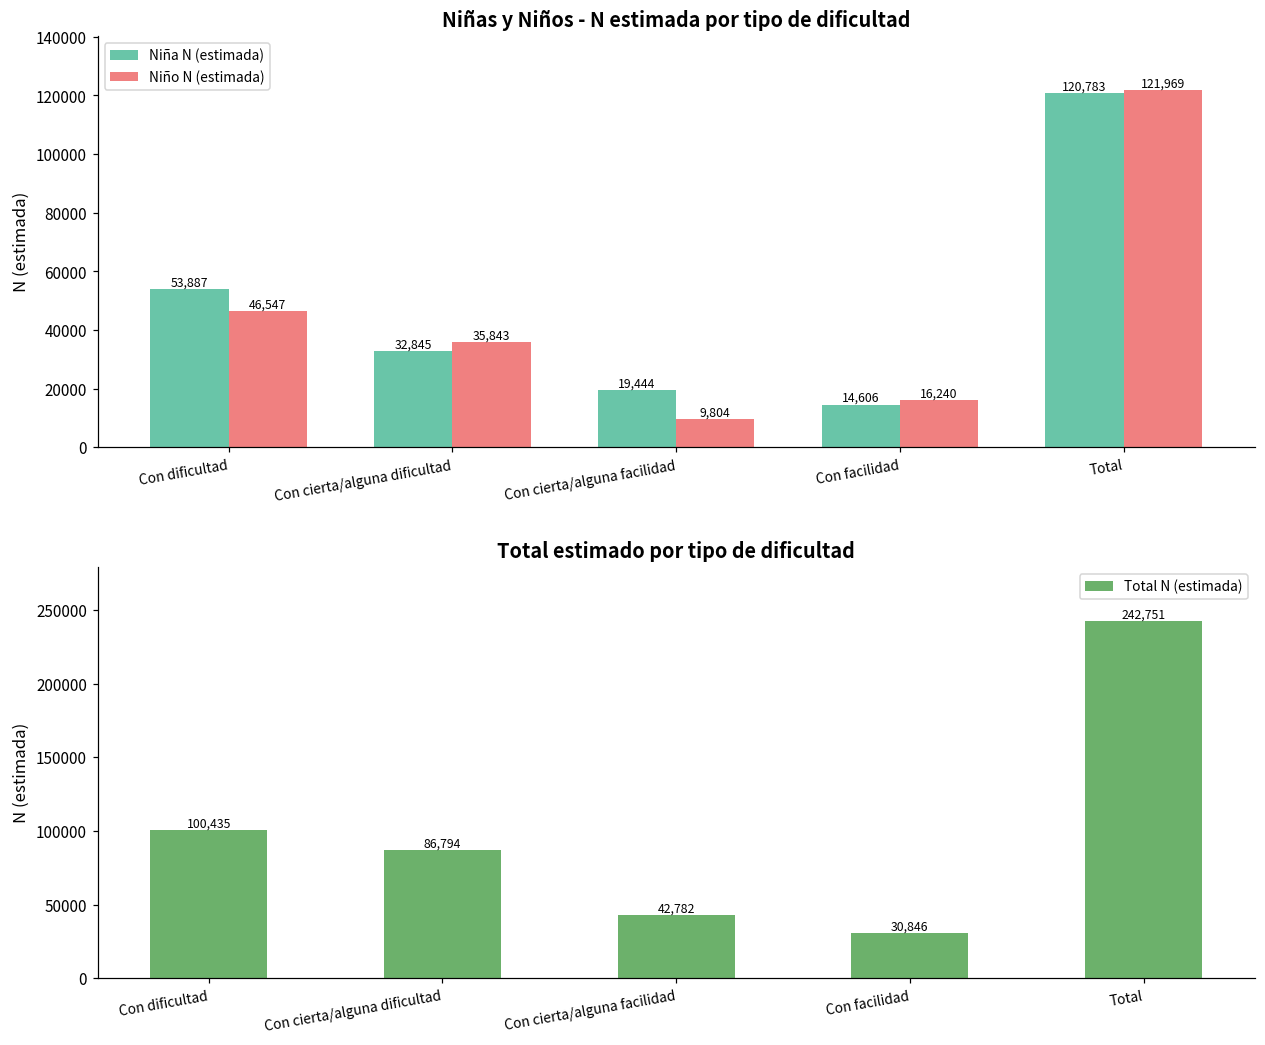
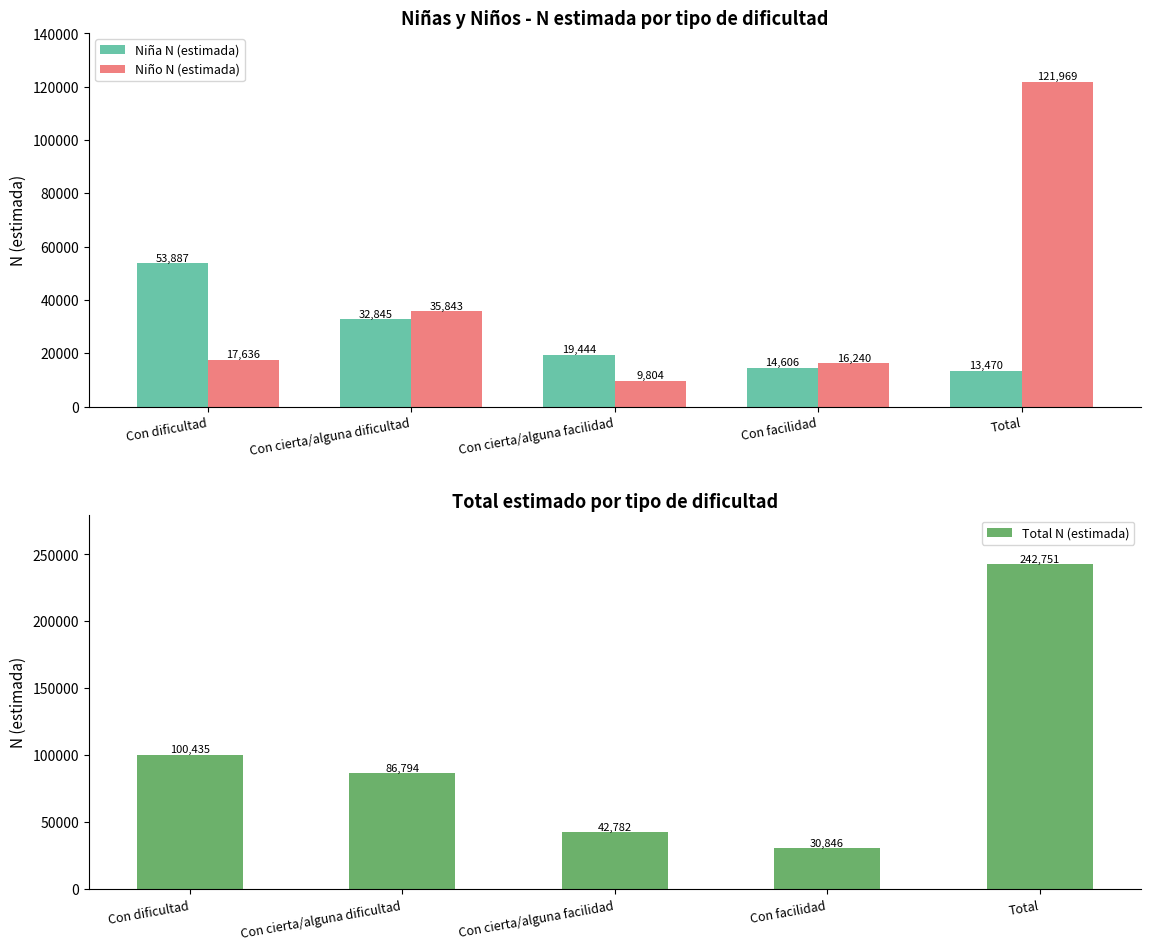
  {
    "Niñas y Niños - N estimada por tipo de dificultad": {
      "Niña N (estimada)": {
        "Con dificultad": "53,887",
        "Con cierta/alguna dificultad": "32,845",
        "Con cierta/alguna facilidad": "19,444",
        "Con facilidad": "14,606",
-       "Total": "120,783"
+       "Total": "13,470"
      },
      "Niño N (estimada)": {
-       "Con dificultad": "46,547",
+       "Con dificultad": "17,636",
        "Con cierta/alguna dificultad": "35,843",
        "Con cierta/alguna facilidad": "9,804",
        "Con facilidad": "16,240",
        "Total": "121,969"
      }
    },
    "Total estimado por tipo de dificultad": {
      "Con dificultad": "100,435",
      "Con cierta/alguna dificultad": "86,794",
      "Con cierta/alguna facilidad": "42,782",
      "Con facilidad": "30,846",
      "Total": "242,751"
    }
  }
